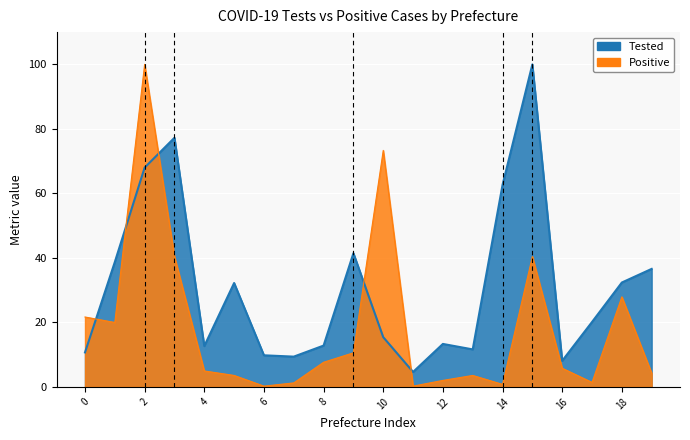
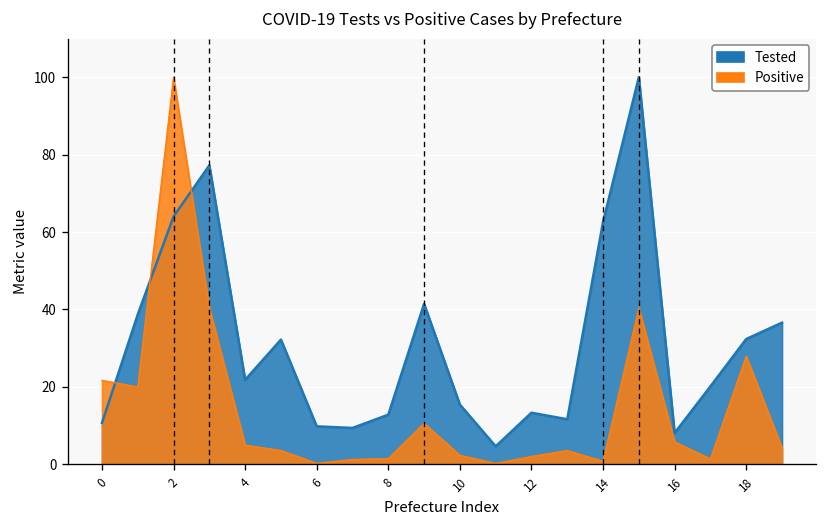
  {
    "Tested": {
      "0": 11,
-     "2": 68,
-     "4": 13,
+     "2": 64,
+     "4": 22,
      "6": 10,
      "8": 13,
      "10": 15,
      "12": 13,
      "14": 63,
      "16": 8,
      "18": 32
    },
    "Positive": {
      "0": 22,
      "2": 100,
      "4": 5,
      "6": 0,
-     "8": 8,
-     "10": 73,
+     "8": 1,
+     "10": 2,
      "12": 2,
      "14": 1,
      "16": 6,
      "18": 28
    }
  }
